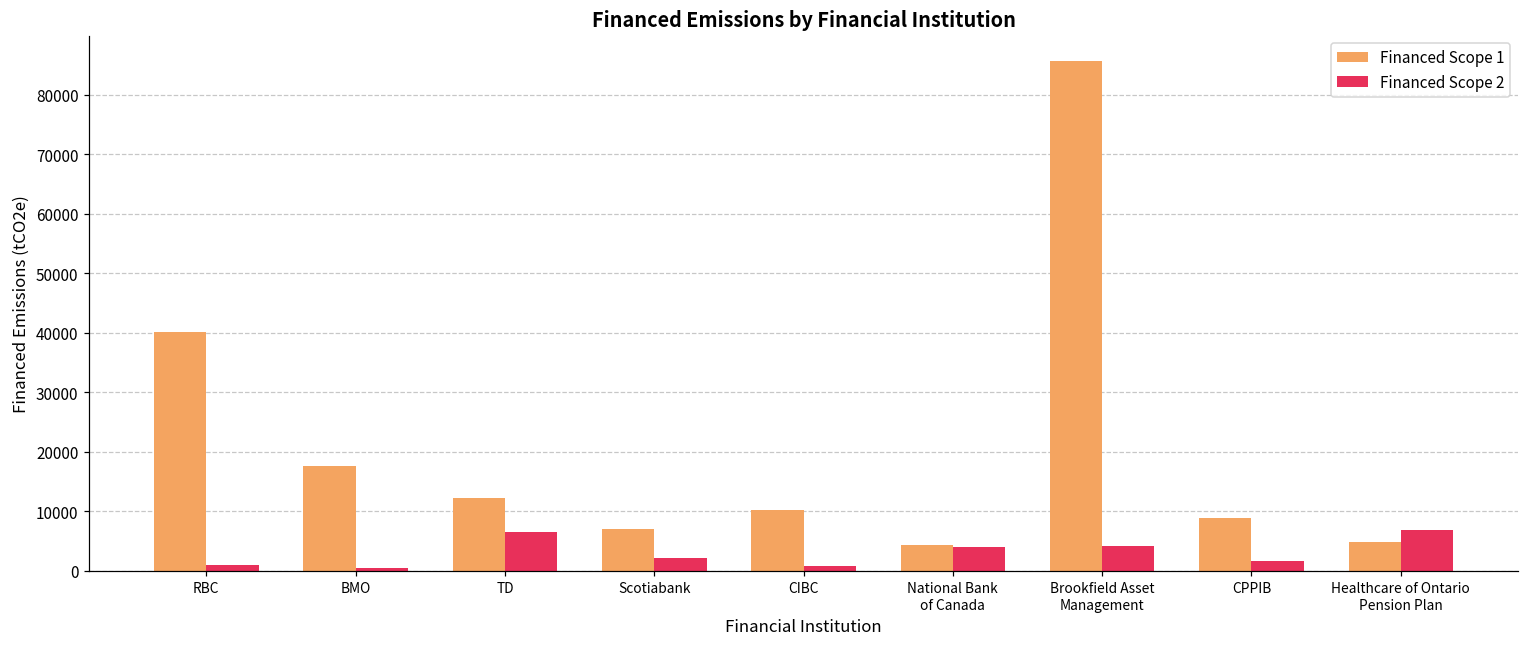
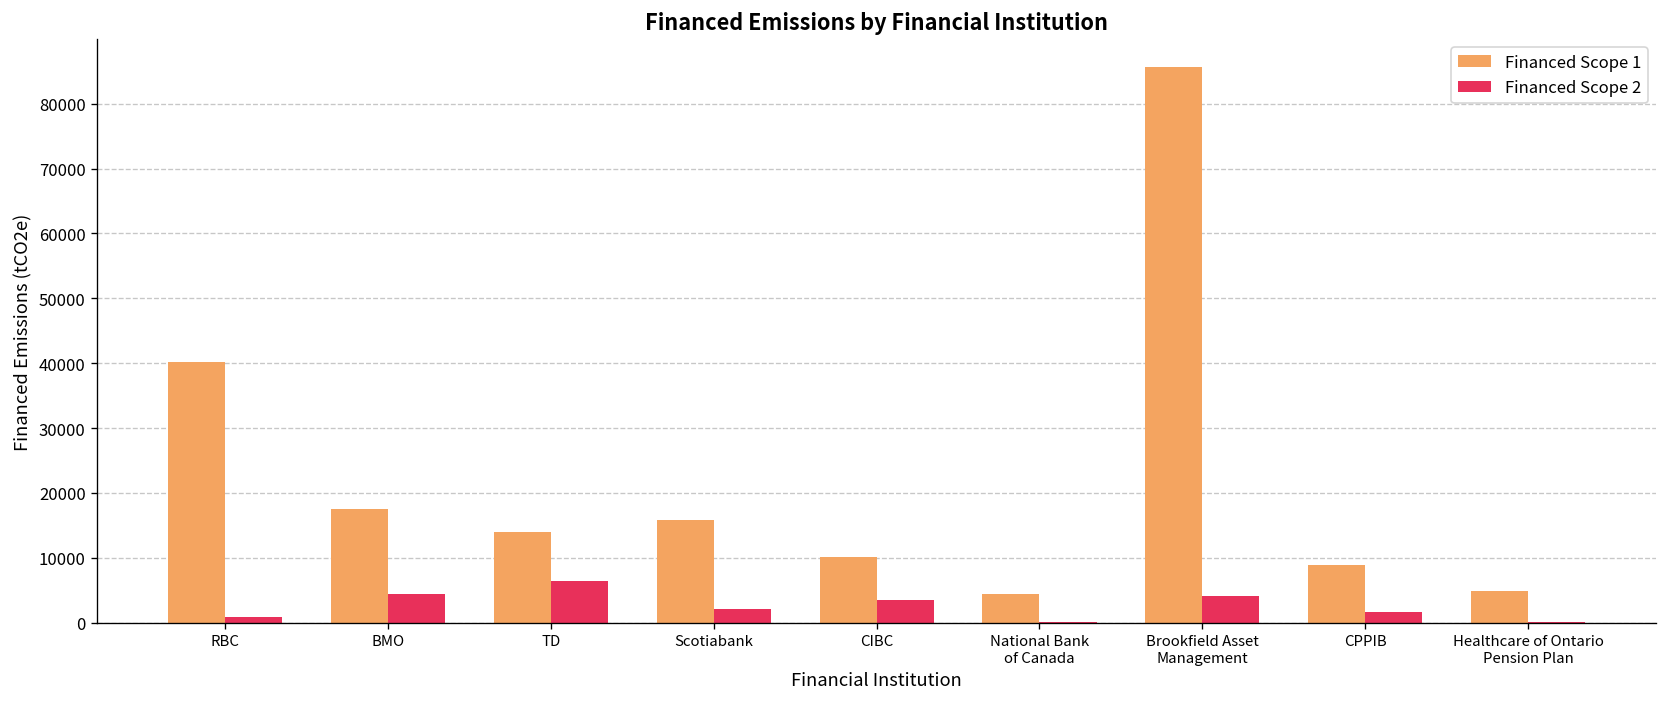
  {
    "Financed Scope 1": {
      "RBC": 40000,
      "BMO": 18000,
-     "TD": 12000,
-     "Scotiabank": 7000,
+     "TD": 14000,
+     "Scotiabank": 16000,
      "CIBC": 10000,
      "National Bank of Canada": 4000,
      "Brookfield Asset Management": 86000,
      "CPPIB": 9000,
      "Healthcare of Ontario Pension Plan": 5000
    },
    "Financed Scope 2": {
      "RBC": 1000,
-     "BMO": 0,
+     "BMO": 4000,
      "TD": 6000,
      "Scotiabank": 2000,
-     "CIBC": 1000,
-     "National Bank of Canada": 4000,
+     "CIBC": 3000,
+     "National Bank of Canada": 0,
      "Brookfield Asset Management": 4000,
      "CPPIB": 2000,
-     "Healthcare of Ontario Pension Plan": 7000
+     "Healthcare of Ontario Pension Plan": 0
    }
  }
